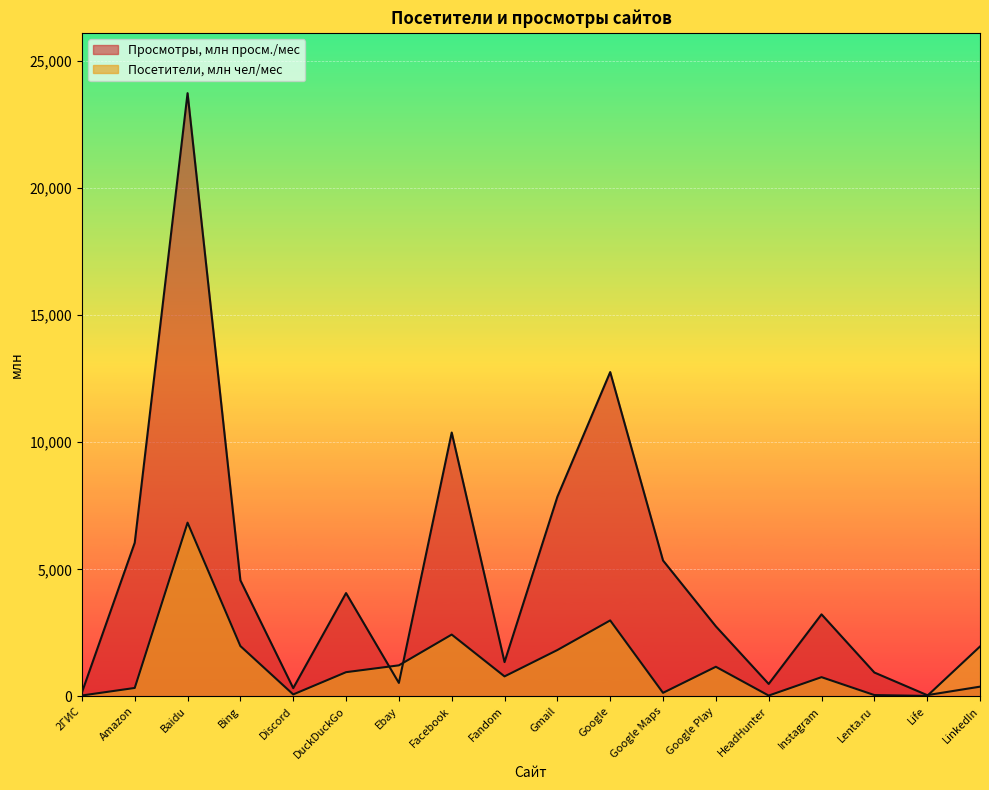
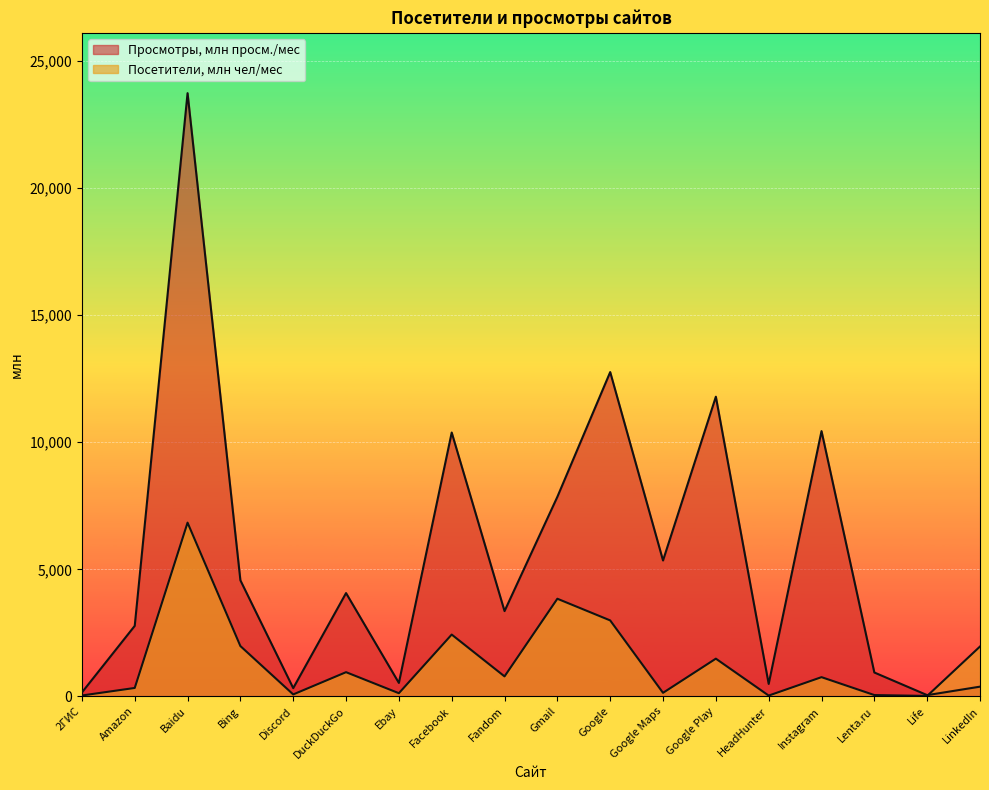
  {
    "Просмотры, млн просм./мес": {
      "2ГИС": "200",
-     "Amazon": "6,000",
+     "Amazon": "2,800",
      "Baidu": "23,700",
      "Bing": "4,600",
      "Discord": "300",
      "DuckDuckGo": "4,100",
      "Ebay": "500",
      "Facebook": "10,400",
-     "Fandom": "1,300",
+     "Fandom": "3,400",
      "Gmail": "7,900",
      "Google": "12,800",
      "Google Maps": "5,300",
-     "Google Play": "2,800",
+     "Google Play": "11,800",
      "HeadHunter": "500",
-     "Instagram": "3,200",
+     "Instagram": "10,400",
      "Lenta.ru": "900",
      "LinkedIn": "400"
    },
    "Посетители, млн чел/мес": {
      "2ГИС": "0",
      "Amazon": "300",
      "Baidu": "6,800",
      "Bing": "2,000",
      "Discord": "100",
      "DuckDuckGo": "1,000",
-     "Ebay": "1,200",
+     "Ebay": "100",
      "Facebook": "2,400",
      "Fandom": "800",
-     "Gmail": "1,800",
+     "Gmail": "3,800",
      "Google": "3,000",
      "Google Maps": "100",
-     "Google Play": "1,200",
+     "Google Play": "1,500",
      "HeadHunter": "0",
      "Instagram": "800",
      "Lenta.ru": "100",
      "LinkedIn": "2,000"
    }
  }
